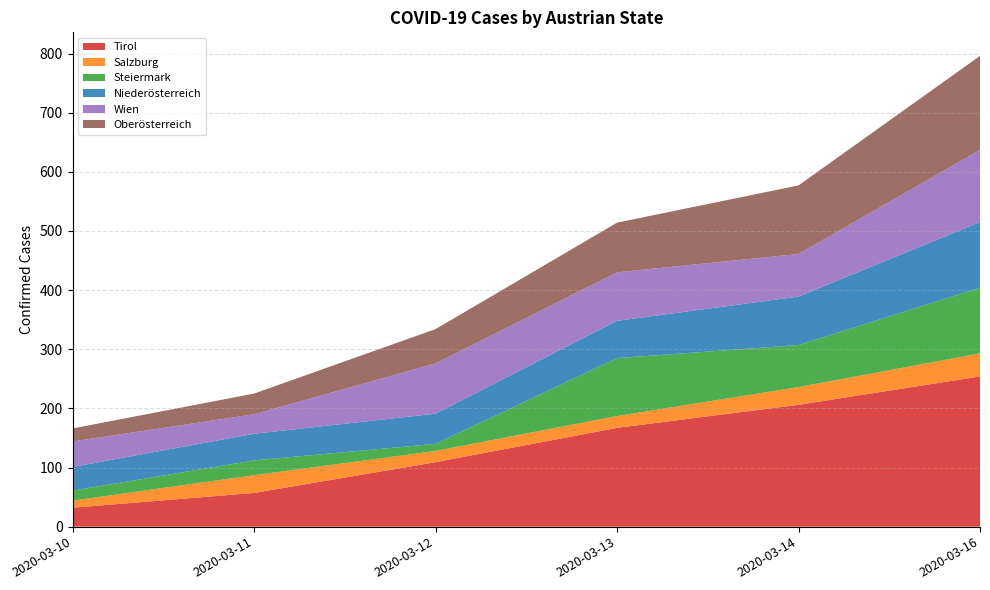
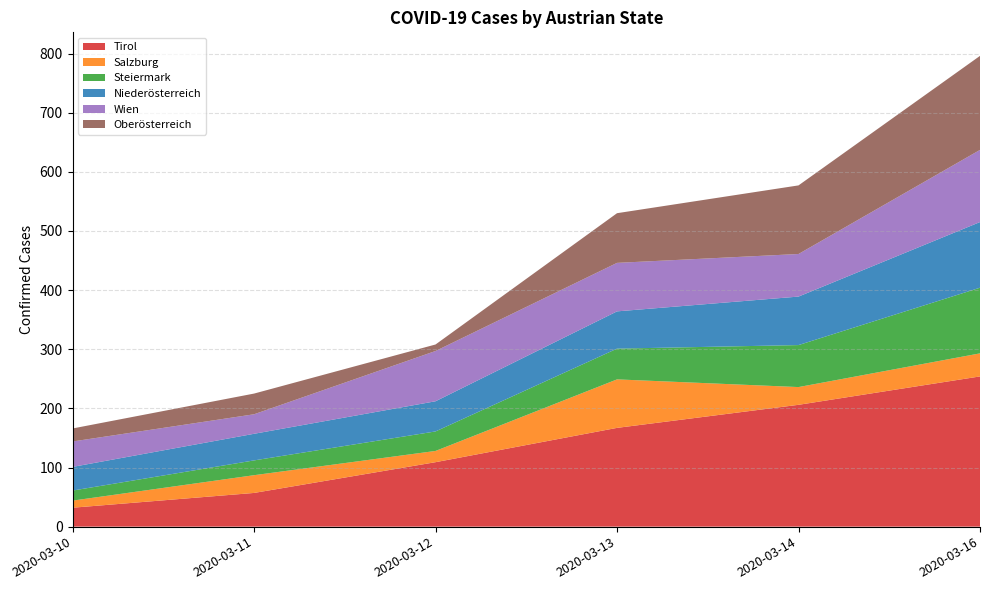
  {
    "Tirol": {
      "2020-03-10": 30,
      "2020-03-11": 60,
      "2020-03-12": 110,
      "2020-03-13": 170,
      "2020-03-14": 210,
      "2020-03-16": 250
    },
    "Salzburg": {
      "2020-03-10": 10,
      "2020-03-11": 30,
      "2020-03-12": 20,
-     "2020-03-13": 20,
+     "2020-03-13": 80,
      "2020-03-14": 30,
      "2020-03-16": 40
    },
    "Steiermark": {
      "2020-03-10": 20,
      "2020-03-11": 30,
-     "2020-03-12": 10,
-     "2020-03-13": 100,
+     "2020-03-12": 30,
+     "2020-03-13": 50,
      "2020-03-14": 70,
      "2020-03-16": 110
    },
    "Niederösterreich": {
      "2020-03-10": 40,
      "2020-03-11": 50,
      "2020-03-12": 50,
      "2020-03-13": 60,
      "2020-03-14": 80,
      "2020-03-16": 110
    },
    "Wien": {
      "2020-03-10": 40,
      "2020-03-11": 30,
      "2020-03-12": 90,
      "2020-03-13": 80,
      "2020-03-14": 70,
      "2020-03-16": 120
    },
    "Oberösterreich": {
      "2020-03-10": 20,
      "2020-03-11": 40,
-     "2020-03-12": 60,
+     "2020-03-12": 10,
      "2020-03-13": 80,
      "2020-03-14": 120,
      "2020-03-16": 160
    }
  }
